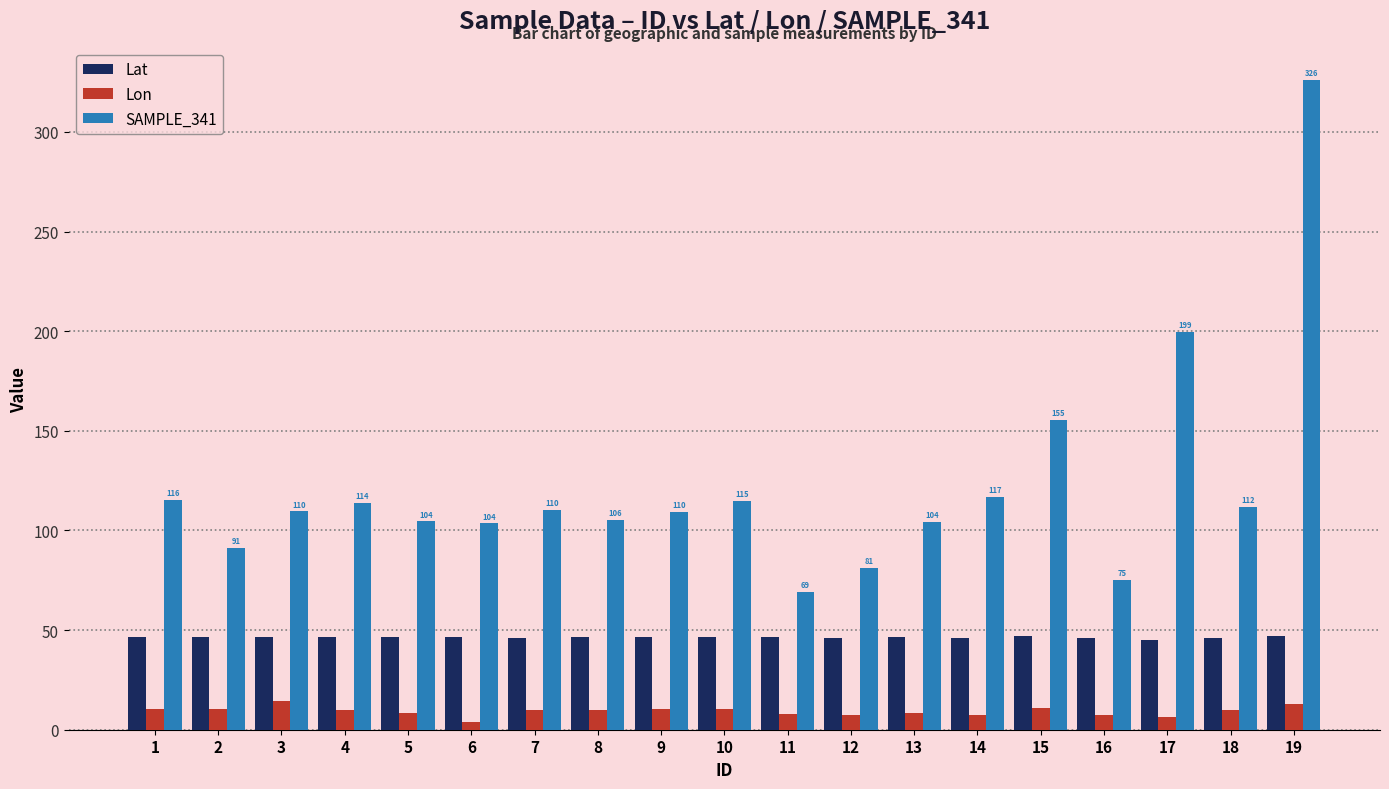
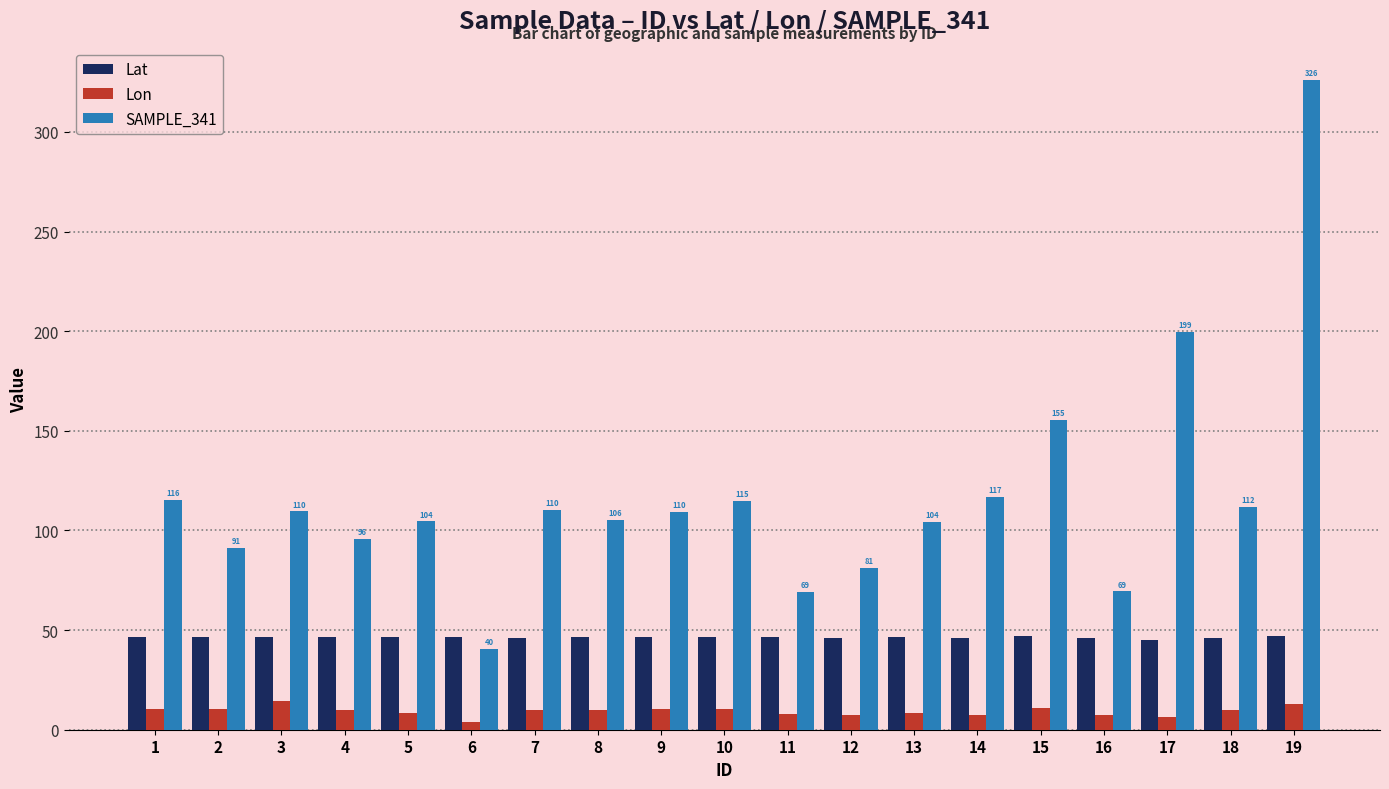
  {
    "Lat": {
      "1": 46,
      "2": 46,
      "3": 46,
      "4": 46,
      "5": 47,
      "6": 46,
      "7": 46,
      "8": 46,
      "9": 46,
      "10": 47,
      "11": 46,
      "12": 46,
      "13": 47,
      "14": 46,
      "15": 47,
      "16": 46,
      "17": 45,
      "18": 46,
      "19": 47
    },
    "Lon": {
      "1": 11,
      "2": 10,
      "3": 14,
      "4": 10,
      "5": 8,
      "6": 4,
      "7": 10,
      "8": 10,
      "9": 11,
      "10": 10,
      "11": 8,
      "12": 8,
      "13": 8,
      "14": 7,
      "15": 11,
      "16": 8,
      "17": 6,
      "18": 10,
      "19": 13
    },
    "SAMPLE_341": {
      "1": 116,
      "2": 91,
      "3": 110,
-     "4": 114,
+     "4": 96,
      "5": 104,
-     "6": 104,
+     "6": 40,
      "7": 110,
      "8": 106,
      "9": 110,
      "10": 115,
      "11": 69,
      "12": 81,
      "13": 104,
      "14": 117,
      "15": 155,
-     "16": 75,
+     "16": 69,
      "17": 199,
      "18": 112,
      "19": 326
    }
  }
